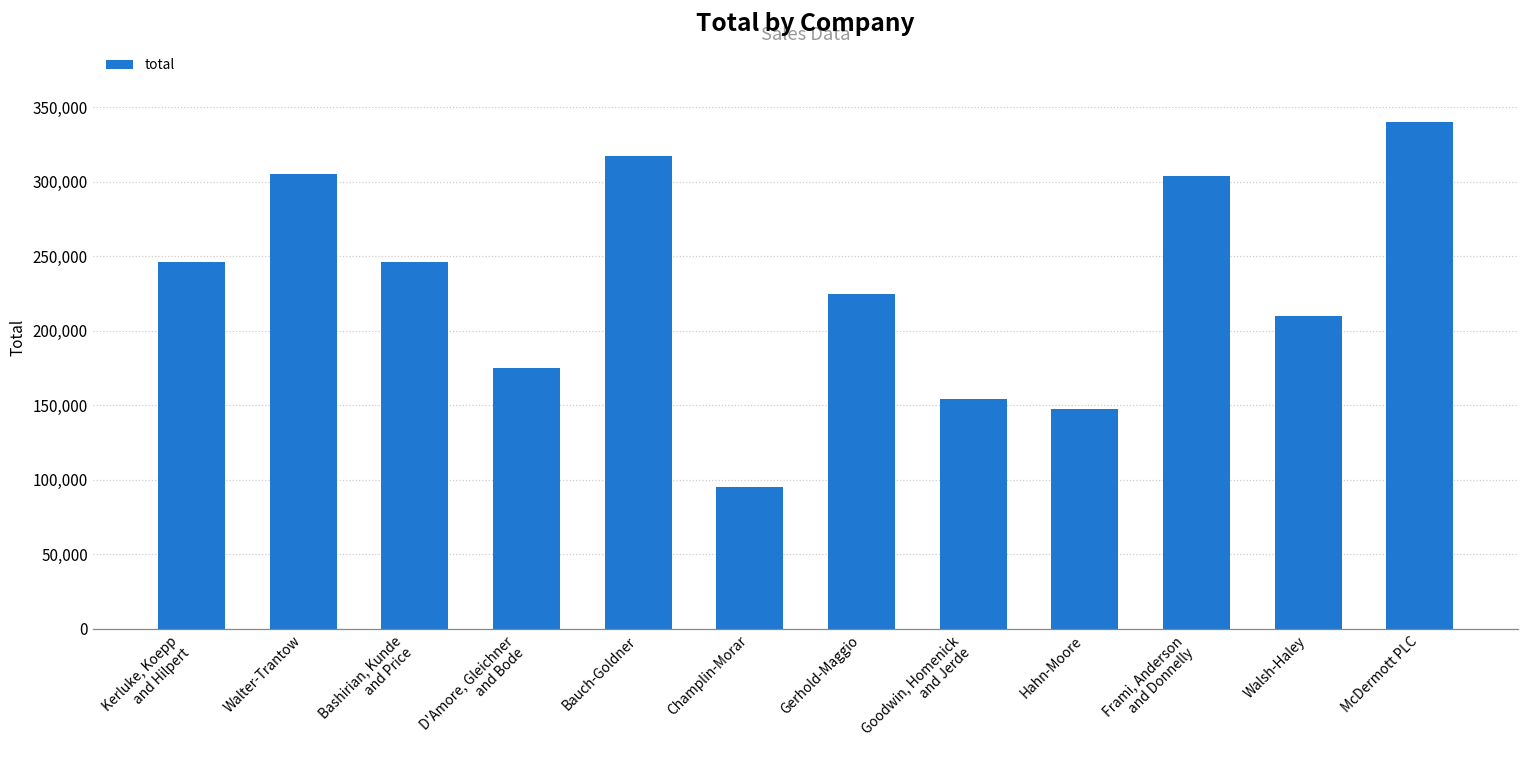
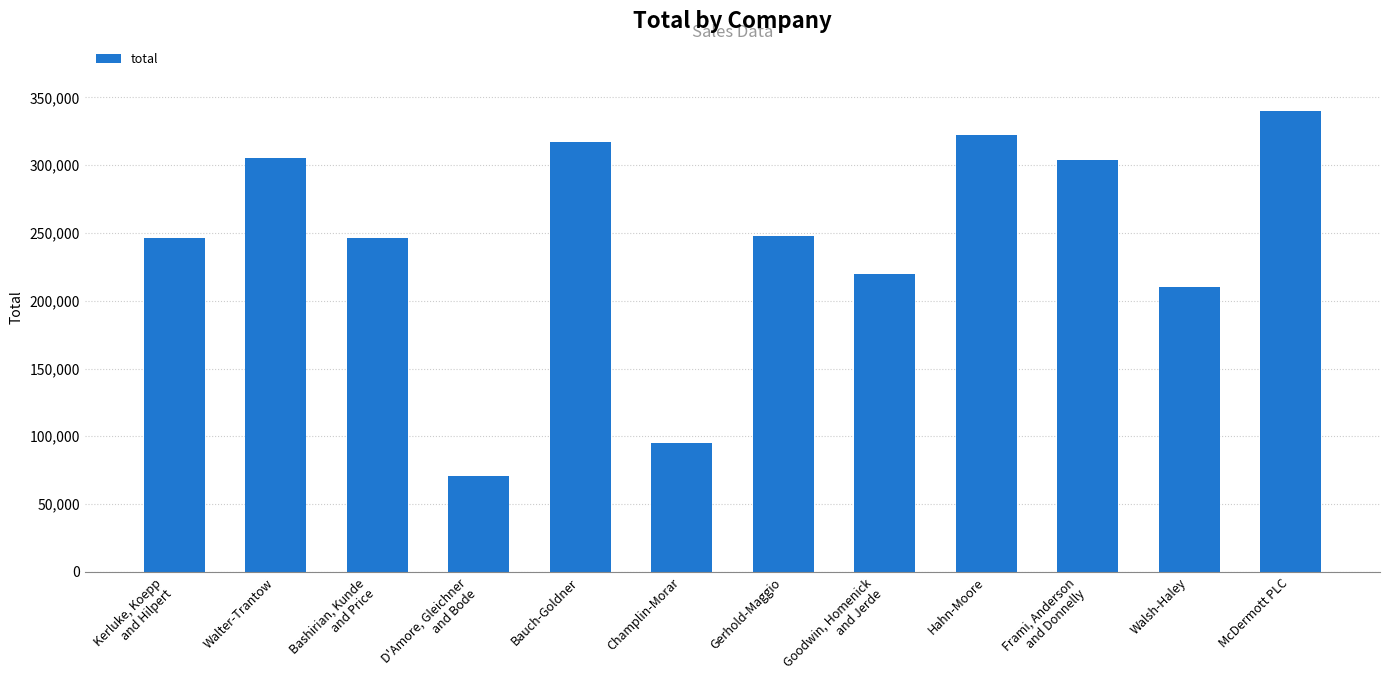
  {
    "Kerluke, Koepp and Hilpert": "246,000",
    "Walter-Trantow": "305,000",
    "Bashirian, Kunde and Price": "246,000",
-   "D'Amore, Gleichner and Bode": "175,000",
+   "D'Amore, Gleichner and Bode": "71,000",
    "Bauch-Goldner": "317,000",
    "Champlin-Morar": "95,000",
-   "Gerhold-Maggio": "225,000",
-   "Goodwin, Homenick and Jerde": "155,000",
-   "Hahn-Moore": "148,000",
+   "Gerhold-Maggio": "248,000",
+   "Goodwin, Homenick and Jerde": "220,000",
+   "Hahn-Moore": "322,000",
    "Frami, Anderson and Donnelly": "304,000",
    "Walsh-Haley": "210,000",
    "McDermott PLC": "340,000"
  }
